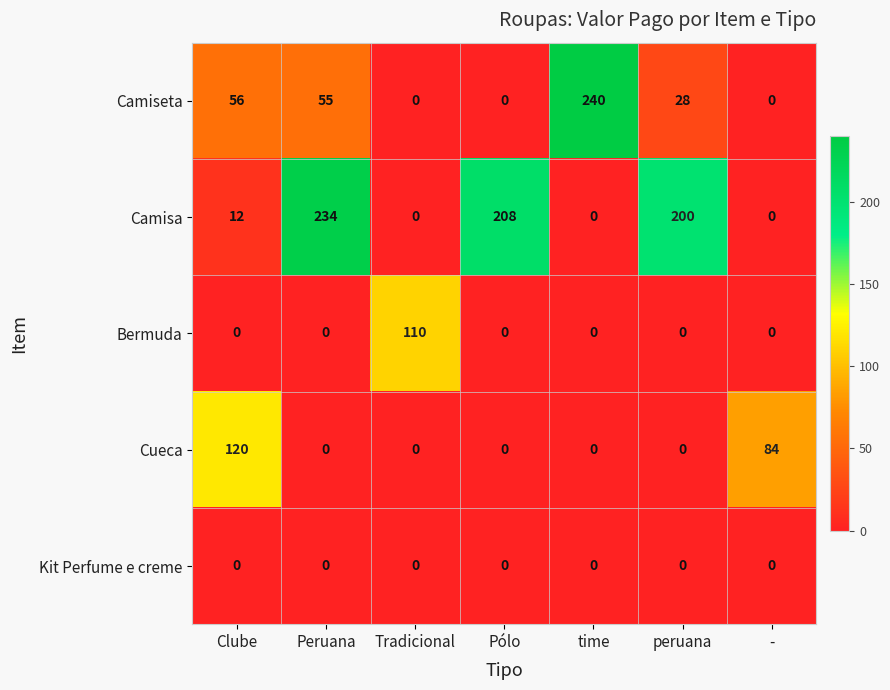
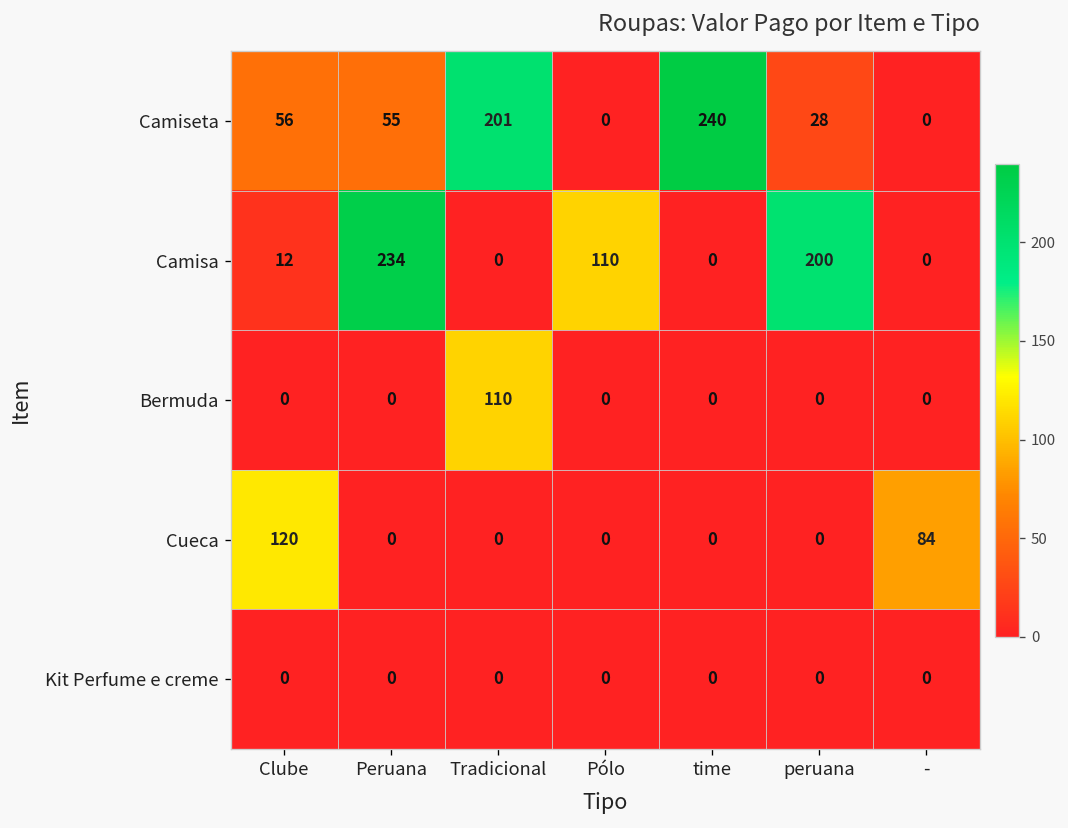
  {
    "Camiseta": {
      "Clube": 56,
      "Peruana": 55,
-     "Tradicional": 0,
+     "Tradicional": 201,
      "Pólo": 0,
      "time": 240,
      "peruana": 28,
      "-": 0
    },
    "Camisa": {
      "Clube": 12,
      "Peruana": 234,
      "Tradicional": 0,
-     "Pólo": 208,
+     "Pólo": 110,
      "time": 0,
      "peruana": 200,
      "-": 0
    },
    "Bermuda": {
      "Clube": 0,
      "Peruana": 0,
      "Tradicional": 110,
      "Pólo": 0,
      "time": 0,
      "peruana": 0,
      "-": 0
    },
    "Cueca": {
      "Clube": 120,
      "Peruana": 0,
      "Tradicional": 0,
      "Pólo": 0,
      "time": 0,
      "peruana": 0,
      "-": 84
    },
    "Kit Perfume e creme": {
      "Clube": 0,
      "Peruana": 0,
      "Tradicional": 0,
      "Pólo": 0,
      "time": 0,
      "peruana": 0,
      "-": 0
    }
  }
